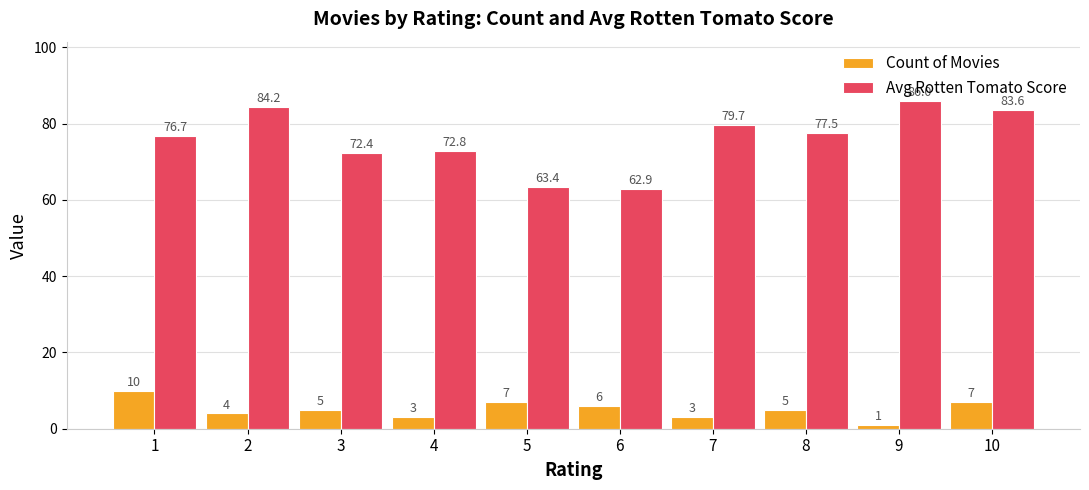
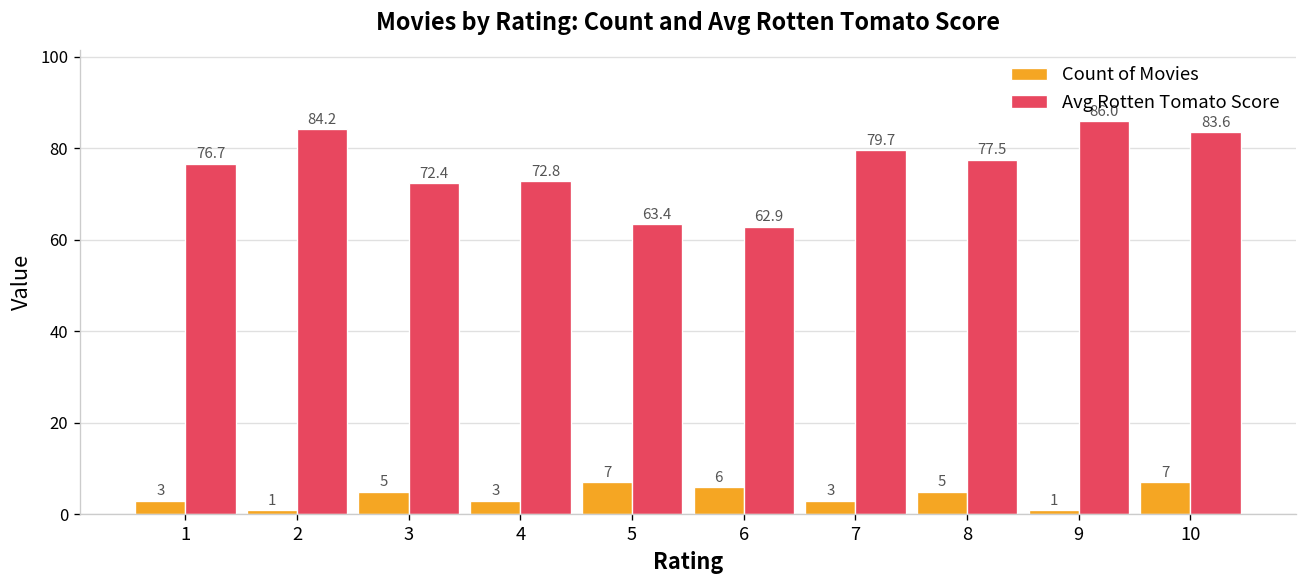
  {
    "Count of Movies": {
-     "1": 10,
-     "2": 4,
+     "1": 3,
+     "2": 1,
      "3": 5,
      "4": 3,
      "5": 7,
      "6": 6,
      "7": 3,
      "8": 5,
      "9": 1,
      "10": 7
    },
    "Avg Rotten Tomato Score": {
      "1": 76.7,
      "2": 84.2,
      "3": 72.4,
      "4": 72.8,
      "5": 63.4,
      "6": 62.9,
      "7": 79.7,
      "8": 77.5,
      "9": 86.0,
      "10": 83.6
    }
  }
